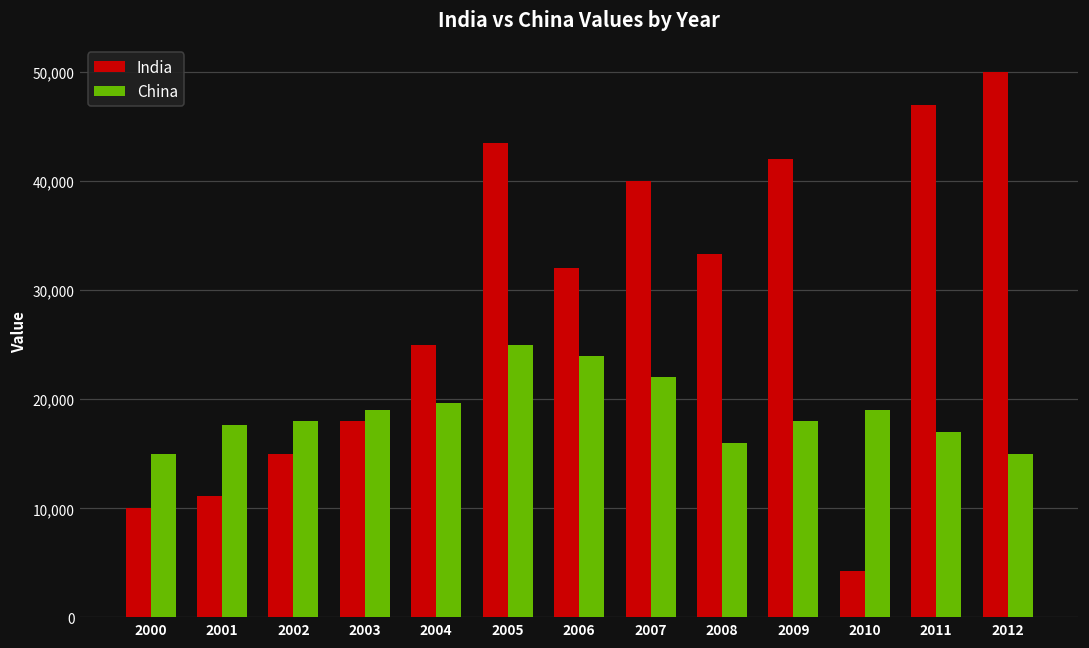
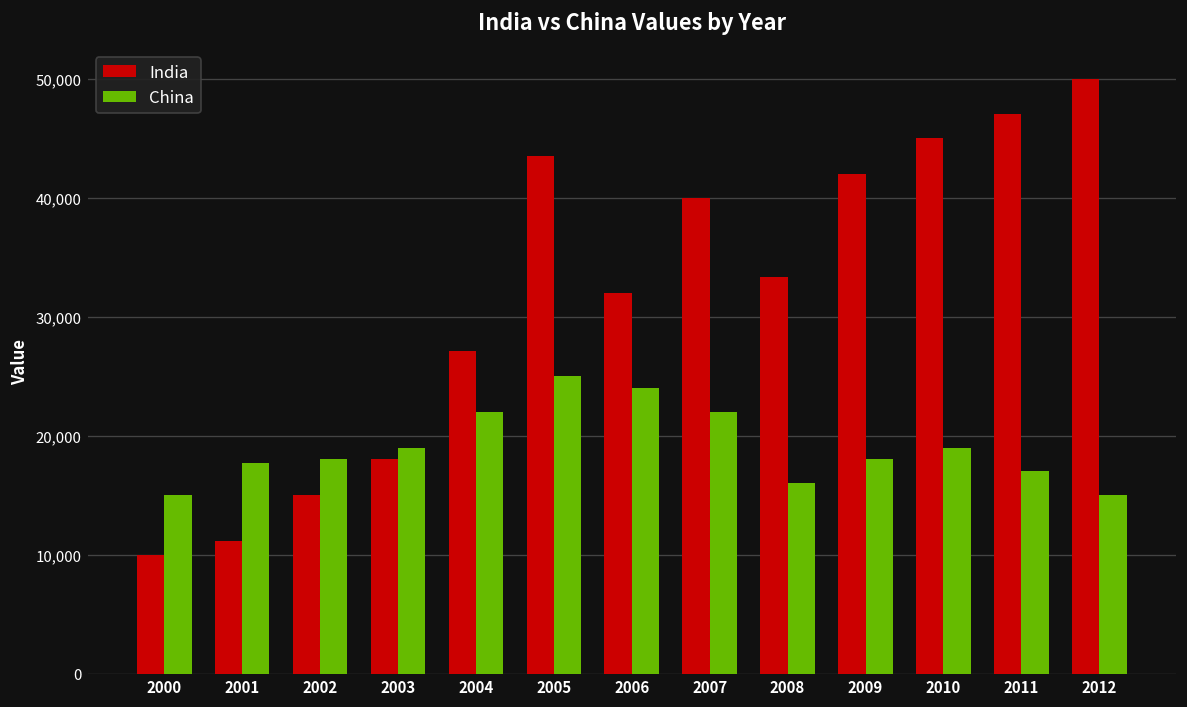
  {
    "India": {
      "2000": "10,000",
      "2001": "11,000",
      "2002": "15,000",
      "2003": "18,000",
-     "2004": "25,000",
+     "2004": "27,000",
      "2005": "44,000",
      "2006": "32,000",
      "2007": "40,000",
      "2008": "33,000",
      "2009": "42,000",
-     "2010": "4,000",
+     "2010": "45,000",
      "2011": "47,000",
      "2012": "50,000"
    },
    "China": {
      "2000": "15,000",
      "2001": "18,000",
      "2002": "18,000",
      "2003": "19,000",
-     "2004": "20,000",
+     "2004": "22,000",
      "2005": "25,000",
      "2006": "24,000",
      "2007": "22,000",
      "2008": "16,000",
      "2009": "18,000",
      "2010": "19,000",
      "2011": "17,000",
      "2012": "15,000"
    }
  }
